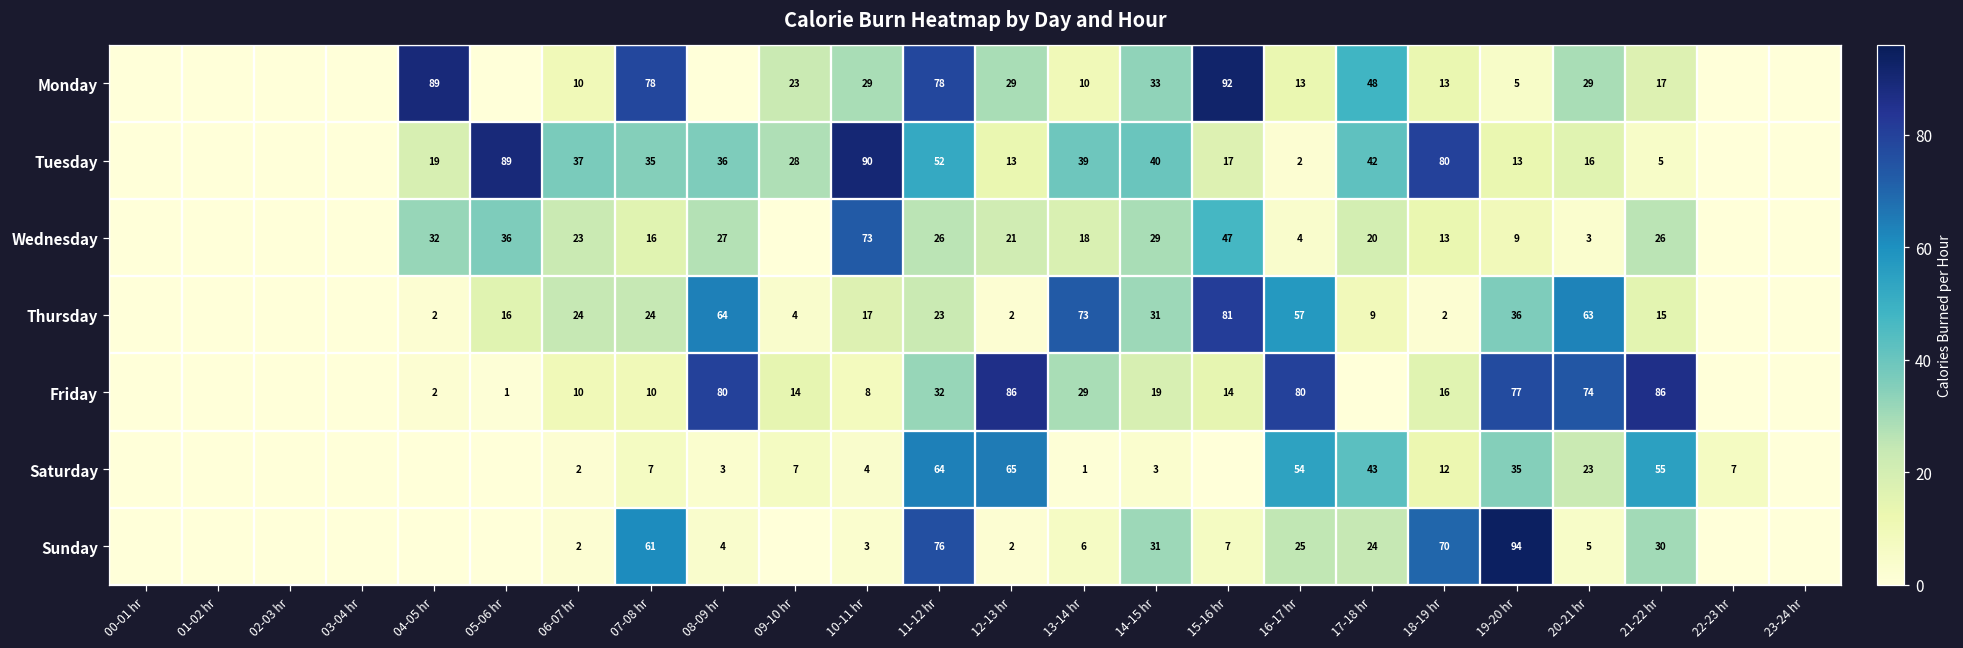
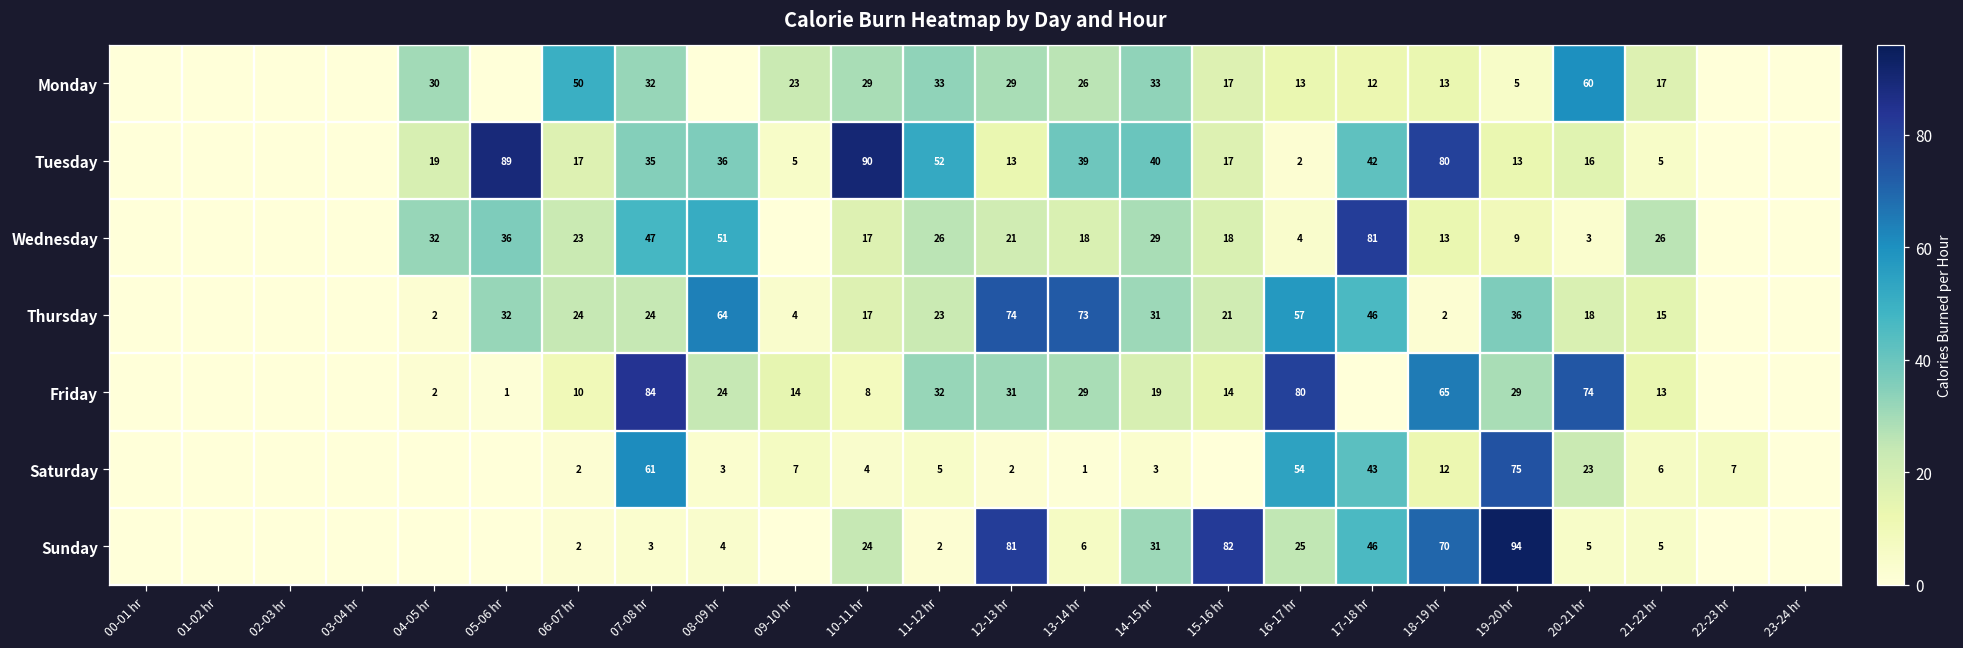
  {
    "Monday": {
-     "04-05 hr": 89,
-     "06-07 hr": 10,
-     "07-08 hr": 78,
+     "04-05 hr": 30,
+     "06-07 hr": 50,
+     "07-08 hr": 32,
      "09-10 hr": 23,
      "10-11 hr": 29,
-     "11-12 hr": 78,
+     "11-12 hr": 33,
      "12-13 hr": 29,
-     "13-14 hr": 10,
+     "13-14 hr": 26,
      "14-15 hr": 33,
-     "15-16 hr": 92,
+     "15-16 hr": 17,
      "16-17 hr": 13,
-     "17-18 hr": 48,
+     "17-18 hr": 12,
      "18-19 hr": 13,
      "19-20 hr": 5,
-     "20-21 hr": 29,
+     "20-21 hr": 60,
      "21-22 hr": 17
    },
    "Tuesday": {
      "04-05 hr": 19,
      "05-06 hr": 89,
-     "06-07 hr": 37,
+     "06-07 hr": 17,
      "07-08 hr": 35,
      "08-09 hr": 36,
-     "09-10 hr": 28,
+     "09-10 hr": 5,
      "10-11 hr": 90,
      "11-12 hr": 52,
      "12-13 hr": 13,
      "13-14 hr": 39,
      "14-15 hr": 40,
      "15-16 hr": 17,
      "16-17 hr": 2,
      "17-18 hr": 42,
      "18-19 hr": 80,
      "19-20 hr": 13,
      "20-21 hr": 16,
      "21-22 hr": 5
    },
    "Wednesday": {
      "04-05 hr": 32,
      "05-06 hr": 36,
      "06-07 hr": 23,
-     "07-08 hr": 16,
-     "08-09 hr": 27,
-     "10-11 hr": 73,
+     "07-08 hr": 47,
+     "08-09 hr": 51,
+     "10-11 hr": 17,
      "11-12 hr": 26,
      "12-13 hr": 21,
      "13-14 hr": 18,
      "14-15 hr": 29,
-     "15-16 hr": 47,
+     "15-16 hr": 18,
      "16-17 hr": 4,
-     "17-18 hr": 20,
+     "17-18 hr": 81,
      "18-19 hr": 13,
      "19-20 hr": 9,
      "20-21 hr": 3,
      "21-22 hr": 26
    },
    "Thursday": {
      "04-05 hr": 2,
-     "05-06 hr": 16,
+     "05-06 hr": 32,
      "06-07 hr": 24,
      "07-08 hr": 24,
      "08-09 hr": 64,
      "09-10 hr": 4,
      "10-11 hr": 17,
      "11-12 hr": 23,
-     "12-13 hr": 2,
+     "12-13 hr": 74,
      "13-14 hr": 73,
      "14-15 hr": 31,
-     "15-16 hr": 81,
+     "15-16 hr": 21,
      "16-17 hr": 57,
-     "17-18 hr": 9,
+     "17-18 hr": 46,
      "18-19 hr": 2,
      "19-20 hr": 36,
-     "20-21 hr": 63,
+     "20-21 hr": 18,
      "21-22 hr": 15
    },
    "Friday": {
      "04-05 hr": 2,
      "05-06 hr": 1,
      "06-07 hr": 10,
-     "07-08 hr": 10,
-     "08-09 hr": 80,
+     "07-08 hr": 84,
+     "08-09 hr": 24,
      "09-10 hr": 14,
      "10-11 hr": 8,
      "11-12 hr": 32,
-     "12-13 hr": 86,
+     "12-13 hr": 31,
      "13-14 hr": 29,
      "14-15 hr": 19,
      "15-16 hr": 14,
      "16-17 hr": 80,
-     "18-19 hr": 16,
-     "19-20 hr": 77,
+     "18-19 hr": 65,
+     "19-20 hr": 29,
      "20-21 hr": 74,
-     "21-22 hr": 86
+     "21-22 hr": 13
    },
    "Saturday": {
      "06-07 hr": 2,
-     "07-08 hr": 7,
+     "07-08 hr": 61,
      "08-09 hr": 3,
      "09-10 hr": 7,
      "10-11 hr": 4,
-     "11-12 hr": 64,
-     "12-13 hr": 65,
+     "11-12 hr": 5,
+     "12-13 hr": 2,
      "13-14 hr": 1,
      "14-15 hr": 3,
      "16-17 hr": 54,
      "17-18 hr": 43,
      "18-19 hr": 12,
-     "19-20 hr": 35,
+     "19-20 hr": 75,
      "20-21 hr": 23,
-     "21-22 hr": 55,
+     "21-22 hr": 6,
      "22-23 hr": 7
    },
    "Sunday": {
      "06-07 hr": 2,
-     "07-08 hr": 61,
+     "07-08 hr": 3,
      "08-09 hr": 4,
-     "10-11 hr": 3,
-     "11-12 hr": 76,
-     "12-13 hr": 2,
+     "10-11 hr": 24,
+     "11-12 hr": 2,
+     "12-13 hr": 81,
      "13-14 hr": 6,
      "14-15 hr": 31,
-     "15-16 hr": 7,
+     "15-16 hr": 82,
      "16-17 hr": 25,
-     "17-18 hr": 24,
+     "17-18 hr": 46,
      "18-19 hr": 70,
      "19-20 hr": 94,
      "20-21 hr": 5,
-     "21-22 hr": 30
+     "21-22 hr": 5
    }
  }
